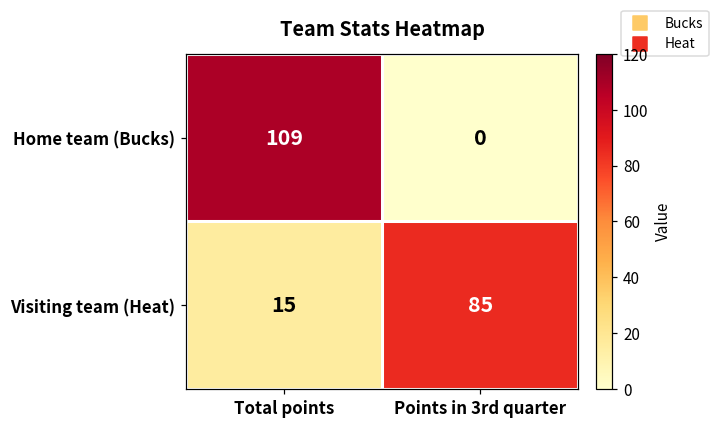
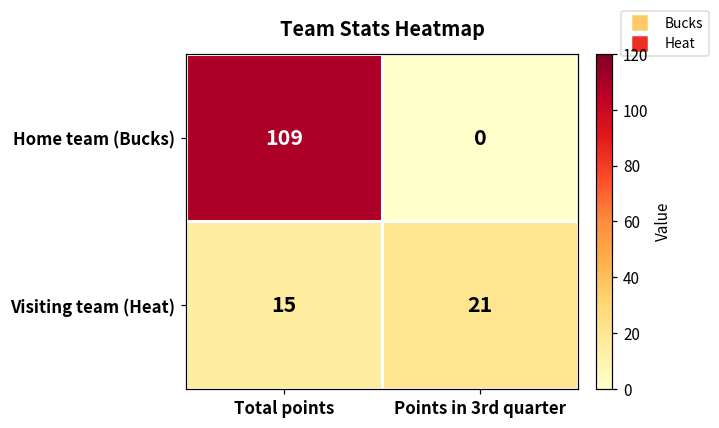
  {
    "Home team (Bucks)": {
      "Total points": 109,
      "Points in 3rd quarter": 0
    },
    "Visiting team (Heat)": {
      "Total points": 15,
-     "Points in 3rd quarter": 85
+     "Points in 3rd quarter": 21
    }
  }
